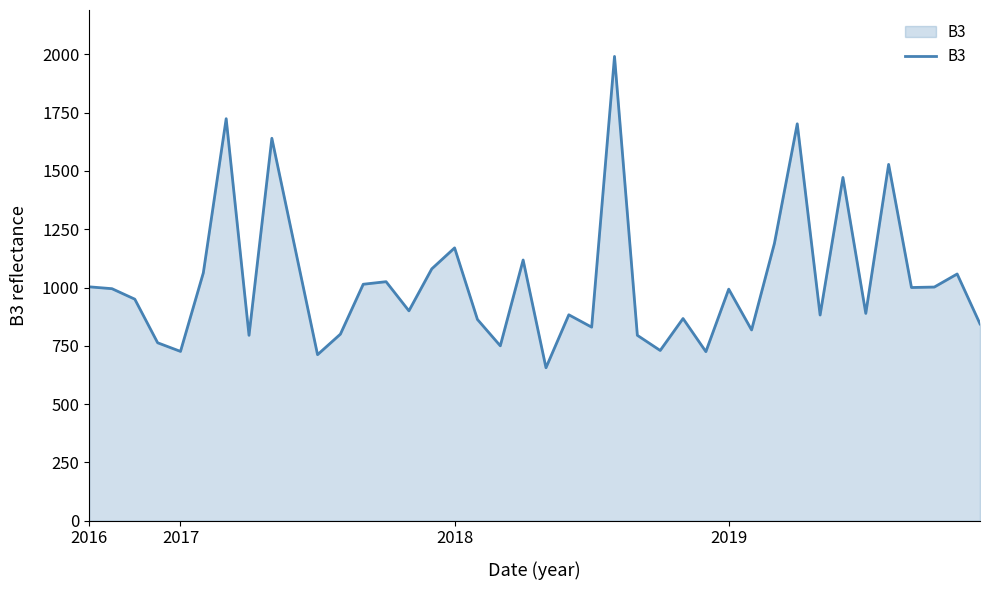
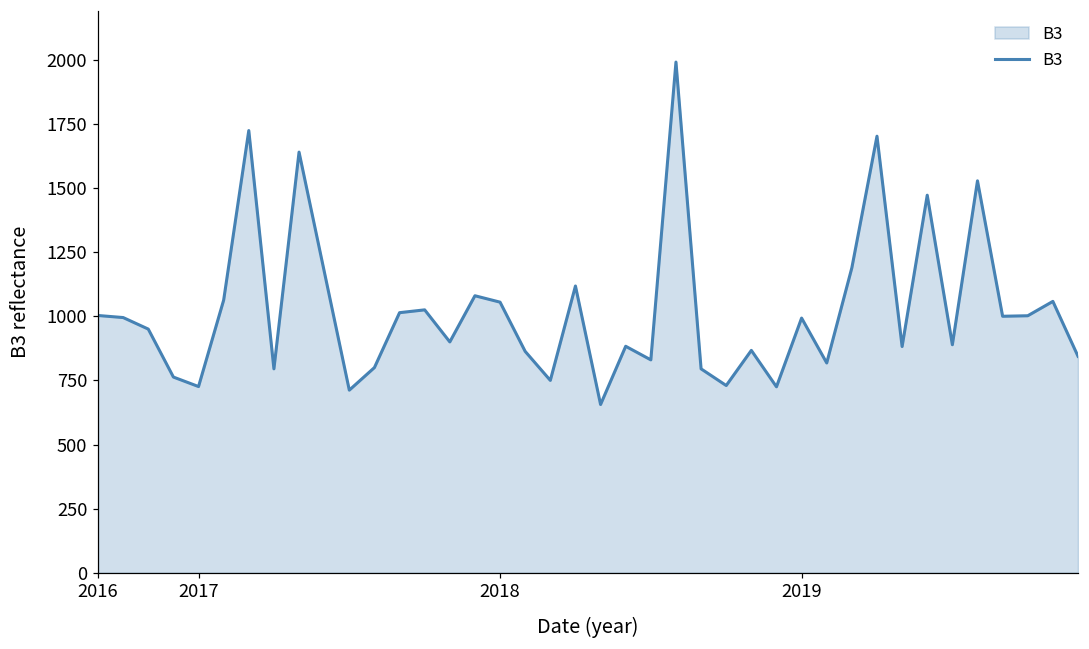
  {
    "2016": 1000,
    "2017": 730,
-   "2018": 1170,
+   "2018": 1060,
    "2019": 990
  }
